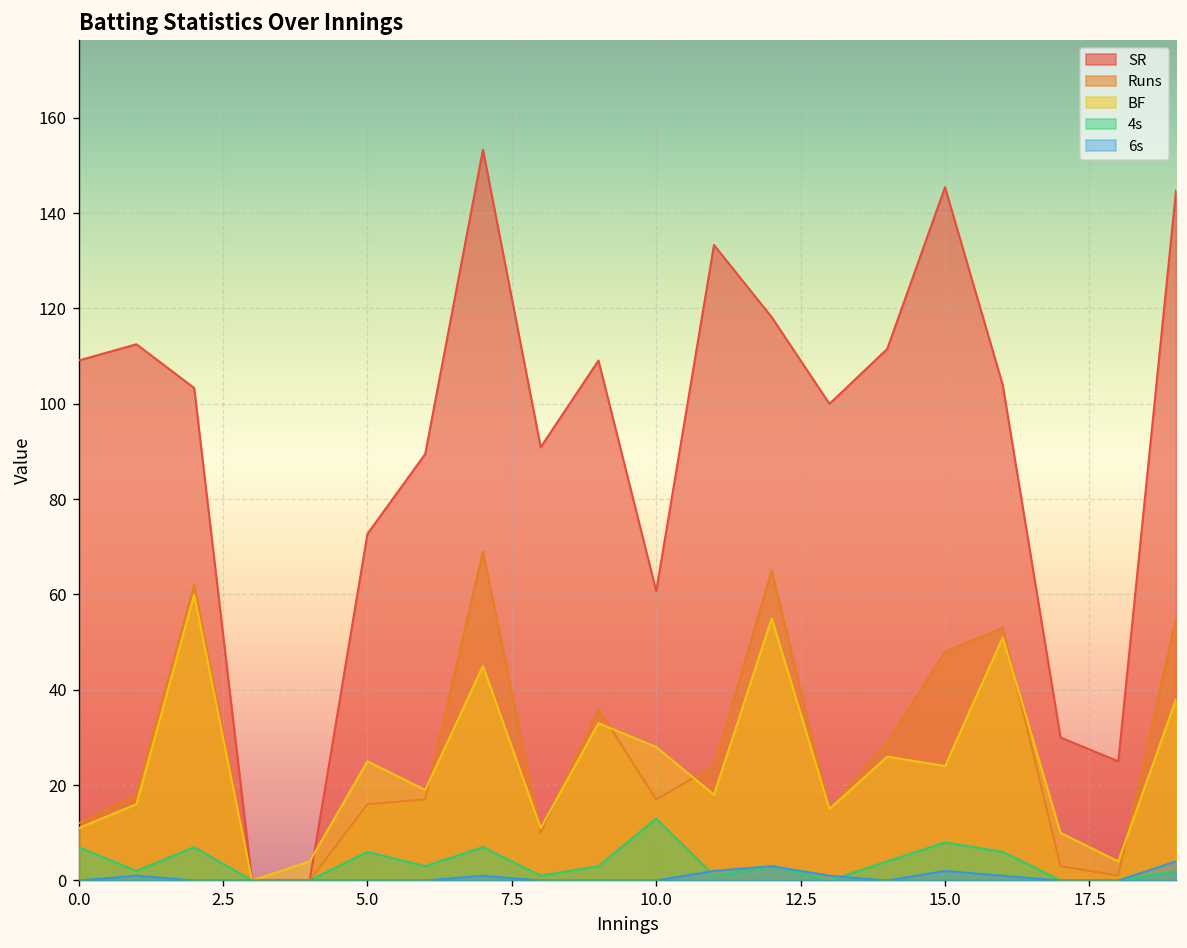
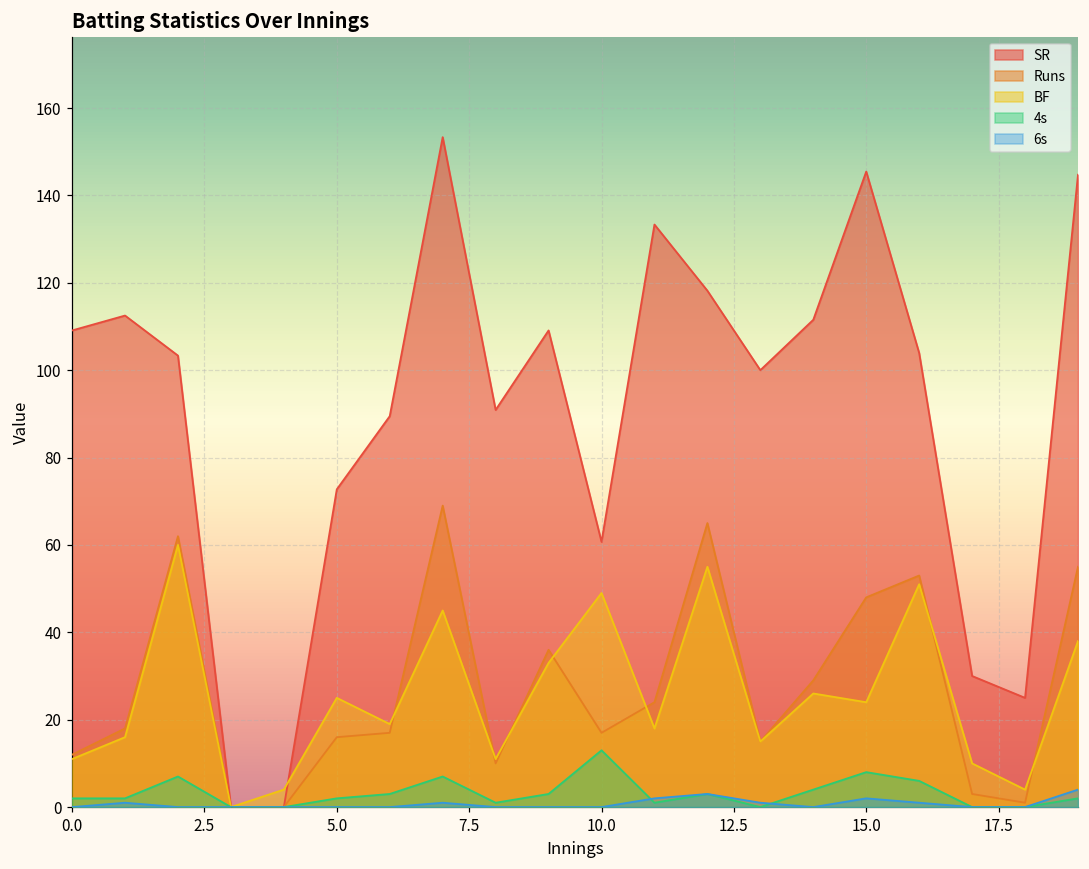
  {
    "BF": {
      "0.0": 11,
      "5.0": 25,
-     "10.0": 28,
+     "10.0": 49,
      "15.0": 24
    },
    "4s": {
-     "0.0": 7,
-     "5.0": 6,
+     "0.0": 2,
+     "5.0": 2,
      "10.0": 13,
      "15.0": 8
    },
    "6s": {
      "0.0": 0,
      "5.0": 0,
      "10.0": 0,
      "15.0": 2
    }
  }
